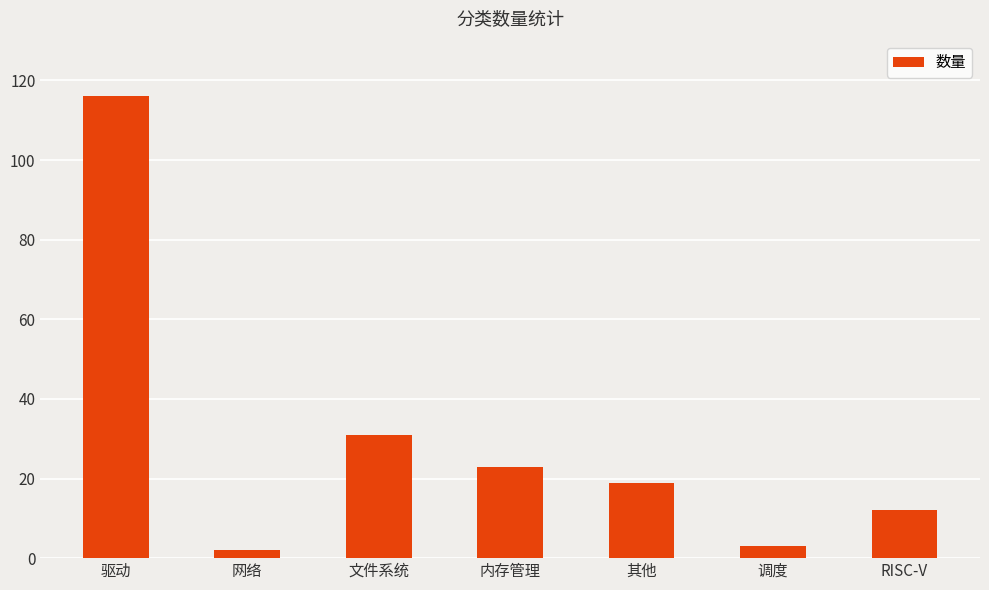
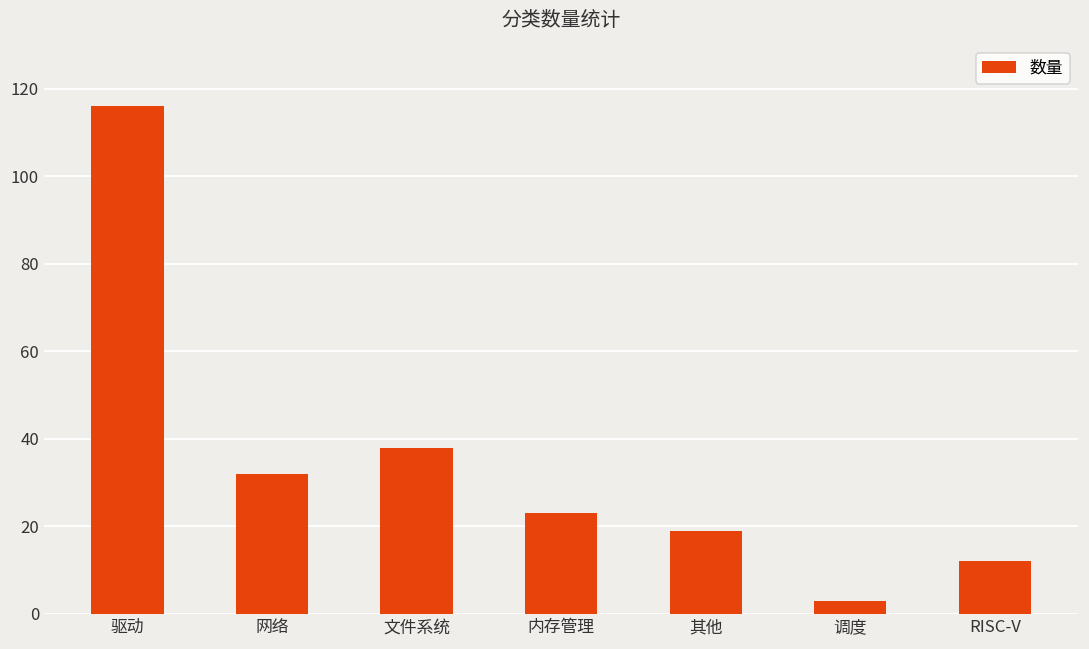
  {
    "驱动": 116,
-   "网络": 2,
-   "文件系统": 31,
+   "网络": 32,
+   "文件系统": 38,
    "内存管理": 23,
    "其他": 19,
    "调度": 3,
    "RISC-V": 12
  }
